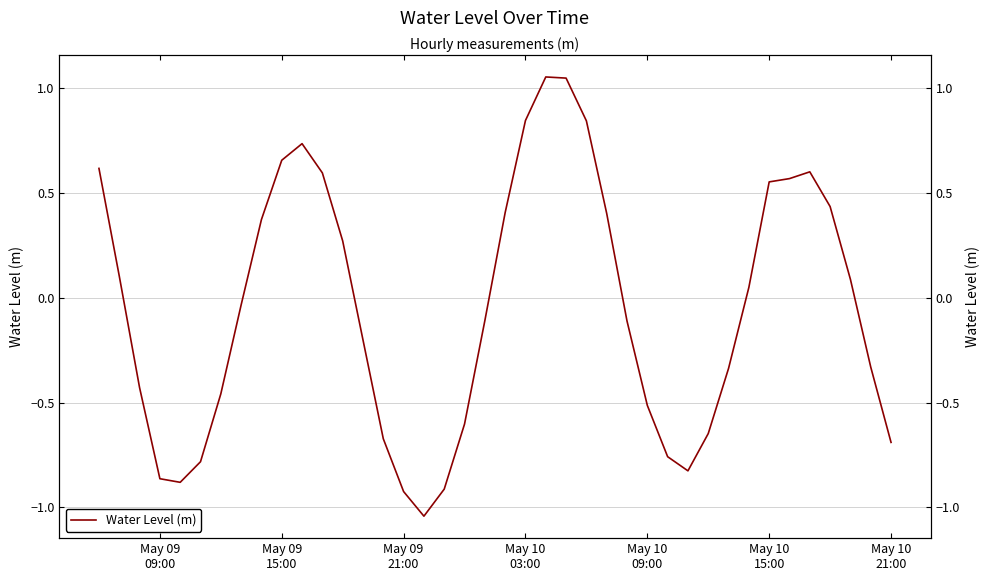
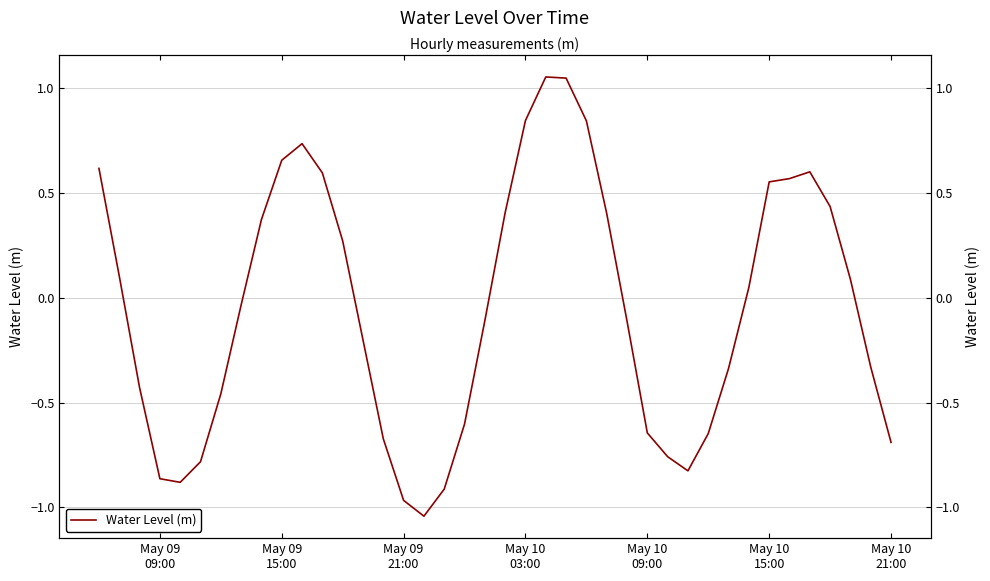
  {
    "May 09 09:00": -0.86,
    "May 09 15:00": 0.66,
-   "May 09 21:00": -0.93,
+   "May 09 21:00": -0.97,
    "May 10 03:00": 0.85,
-   "May 10 09:00": -0.51,
+   "May 10 09:00": -0.65,
    "May 10 15:00": 0.55,
    "May 10 21:00": -0.69
  }
